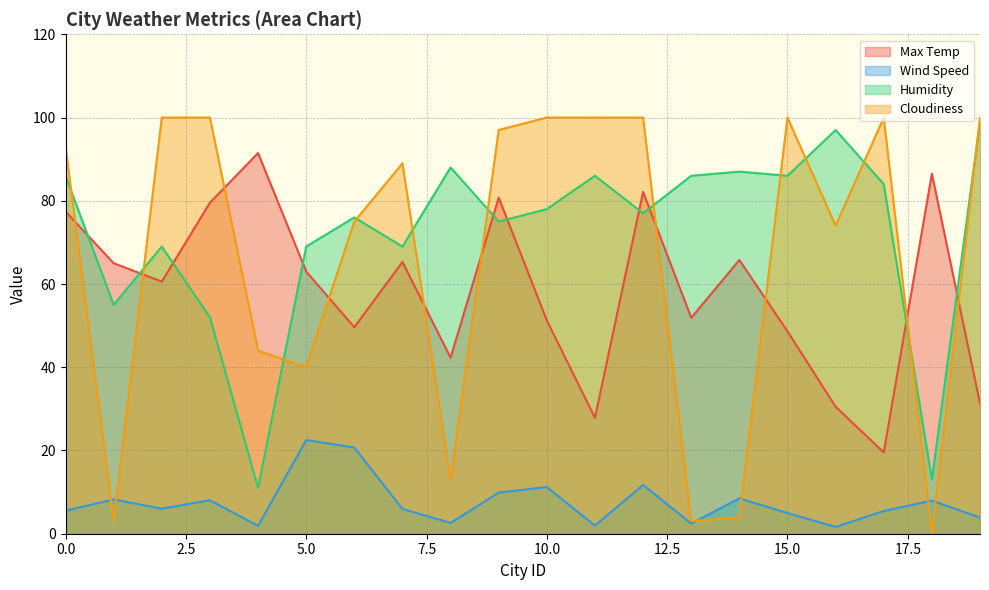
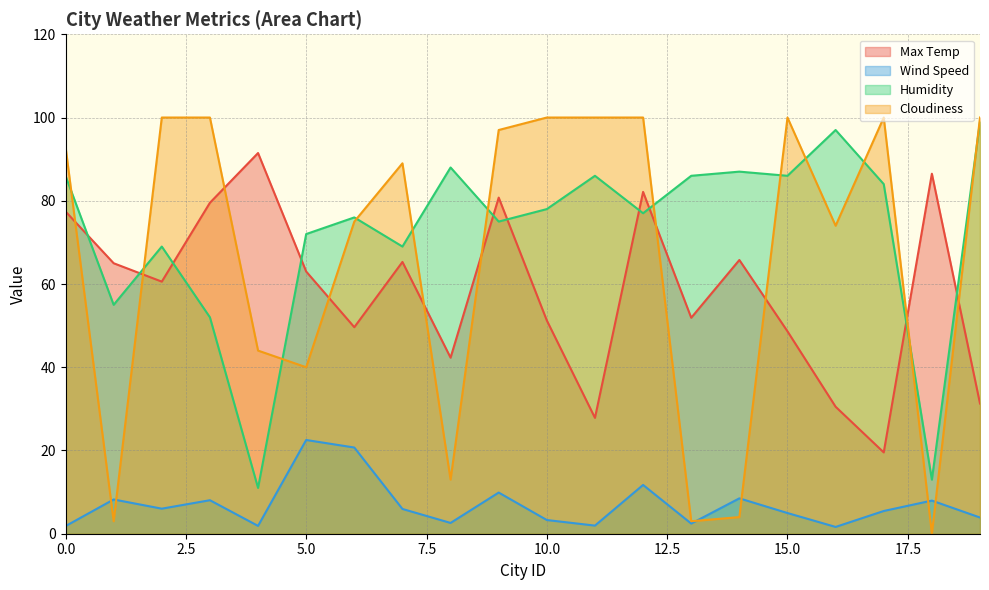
  {
    "Wind Speed": {
-     "0.0": 6,
+     "0.0": 2,
      "5.0": 23,
-     "10.0": 11,
+     "10.0": 3,
      "15.0": 5
    },
    "Humidity": {
      "0.0": 86,
-     "5.0": 69,
+     "5.0": 72,
      "10.0": 78,
      "15.0": 86
    }
  }
